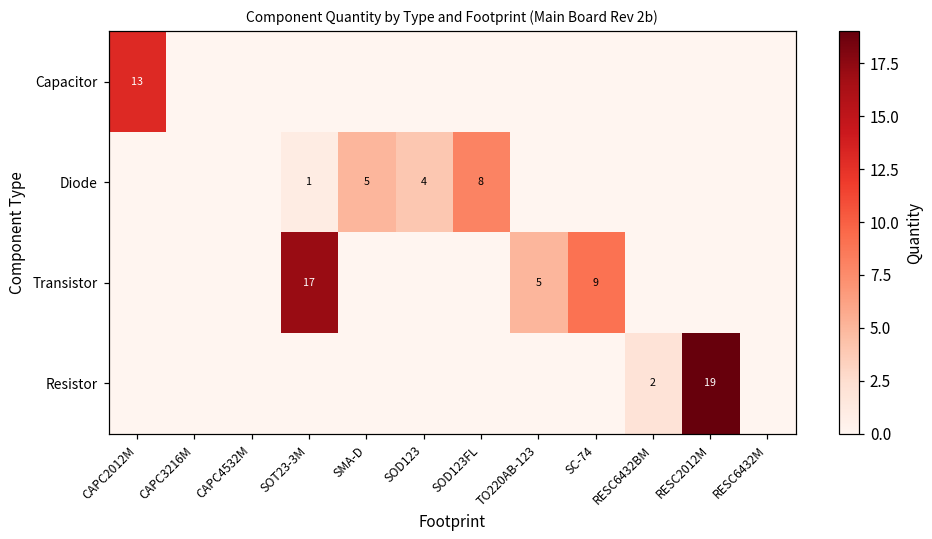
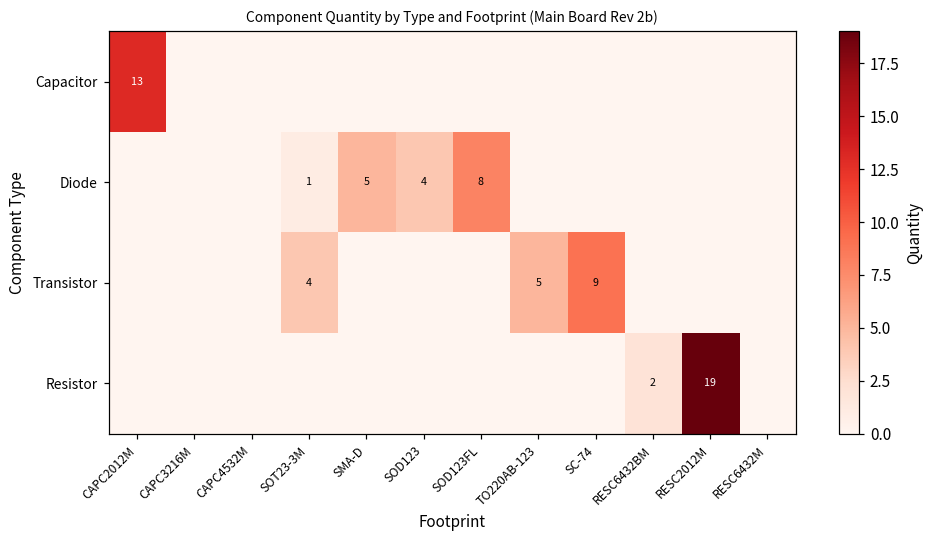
  {
    "Capacitor": {
      "CAPC2012M": 13
    },
    "Diode": {
      "SOT23-3M": 1,
      "SMA-D": 5,
      "SOD123": 4,
      "SOD123FL": 8
    },
    "Transistor": {
-     "SOT23-3M": 17,
+     "SOT23-3M": 4,
      "TO220AB-123": 5,
      "SC-74": 9
    },
    "Resistor": {
      "RESC6432BM": 2,
      "RESC2012M": 19
    }
  }
